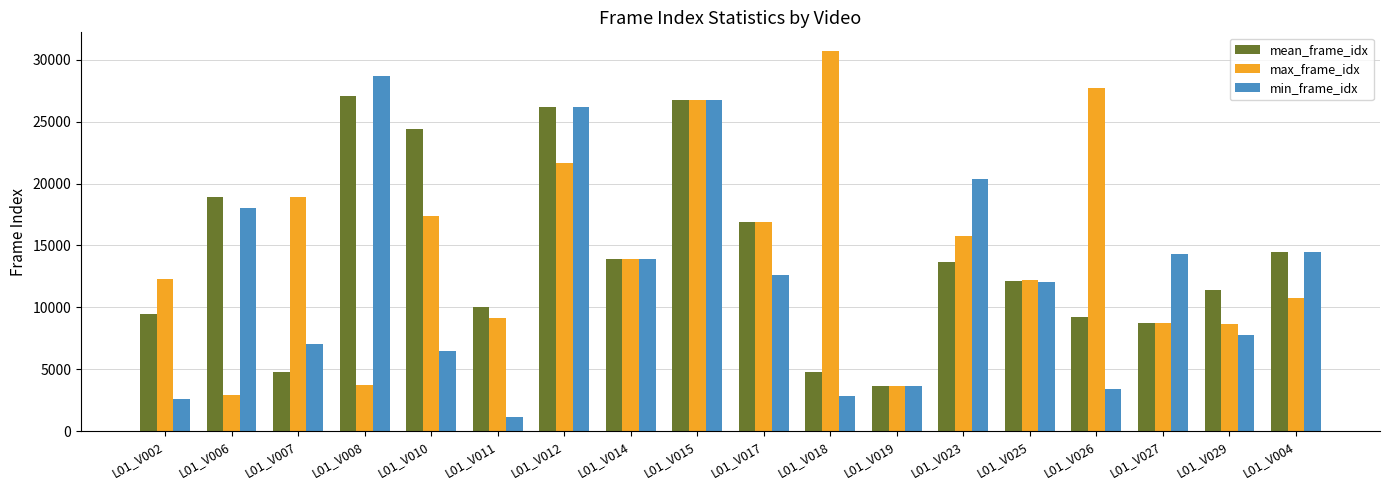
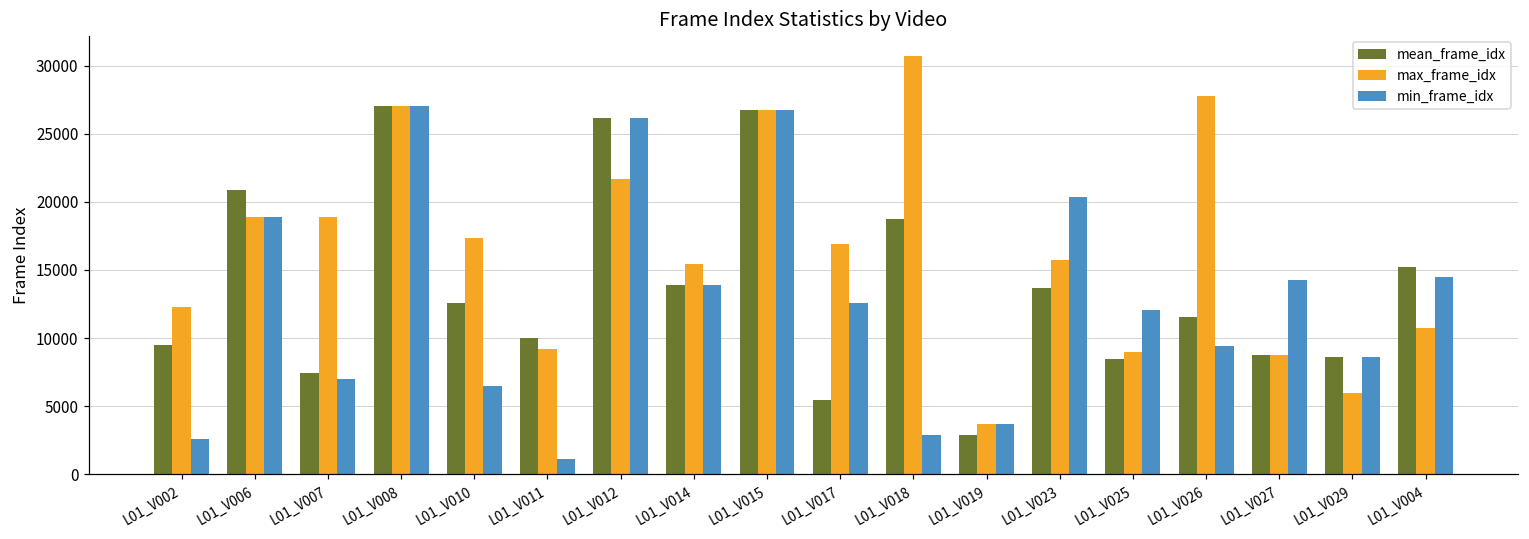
  {
    "mean_frame_idx": {
      "L01_V002": 9500,
-     "L01_V006": 18900,
-     "L01_V007": 4700,
+     "L01_V006": 20800,
+     "L01_V007": 7400,
      "L01_V008": 27100,
-     "L01_V010": 24400,
+     "L01_V010": 12600,
      "L01_V011": 10000,
      "L01_V012": 26200,
      "L01_V014": 13900,
      "L01_V015": 26800,
-     "L01_V017": 16900,
-     "L01_V018": 4800,
-     "L01_V019": 3700,
+     "L01_V017": 5400,
+     "L01_V018": 18700,
+     "L01_V019": 2900,
      "L01_V023": 13700,
-     "L01_V025": 12100,
-     "L01_V026": 9200,
+     "L01_V025": 8500,
+     "L01_V026": 11500,
      "L01_V027": 8800,
-     "L01_V029": 11400,
-     "L01_V004": 14500
+     "L01_V029": 8600,
+     "L01_V004": 15200
    },
    "max_frame_idx": {
      "L01_V002": 12300,
-     "L01_V006": 2900,
+     "L01_V006": 18900,
      "L01_V007": 18900,
-     "L01_V008": 3700,
+     "L01_V008": 27100,
      "L01_V010": 17400,
      "L01_V011": 9200,
      "L01_V012": 21700,
-     "L01_V014": 13900,
+     "L01_V014": 15500,
      "L01_V015": 26800,
      "L01_V017": 16900,
      "L01_V018": 30700,
      "L01_V019": 3700,
      "L01_V023": 15800,
-     "L01_V025": 12200,
+     "L01_V025": 9000,
      "L01_V026": 27700,
      "L01_V027": 8800,
-     "L01_V029": 8600,
+     "L01_V029": 5900,
      "L01_V004": 10800
    },
    "min_frame_idx": {
      "L01_V002": 2600,
-     "L01_V006": 18000,
+     "L01_V006": 18900,
      "L01_V007": 7000,
-     "L01_V008": 28700,
+     "L01_V008": 27100,
      "L01_V010": 6500,
      "L01_V011": 1100,
      "L01_V012": 26200,
      "L01_V014": 13900,
      "L01_V015": 26800,
      "L01_V017": 12600,
      "L01_V018": 2800,
      "L01_V019": 3700,
      "L01_V023": 20400,
      "L01_V025": 12100,
-     "L01_V026": 3400,
+     "L01_V026": 9400,
      "L01_V027": 14300,
-     "L01_V029": 7700,
+     "L01_V029": 8600,
      "L01_V004": 14500
    }
  }
